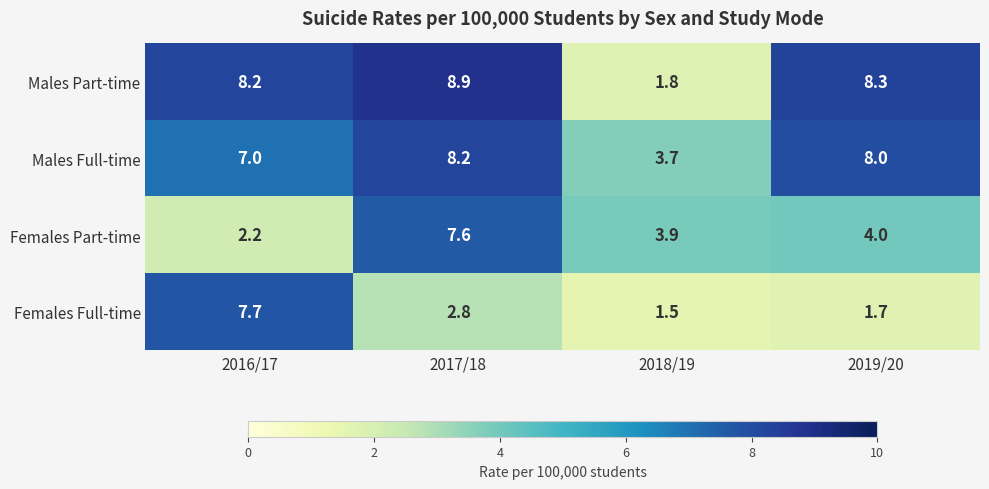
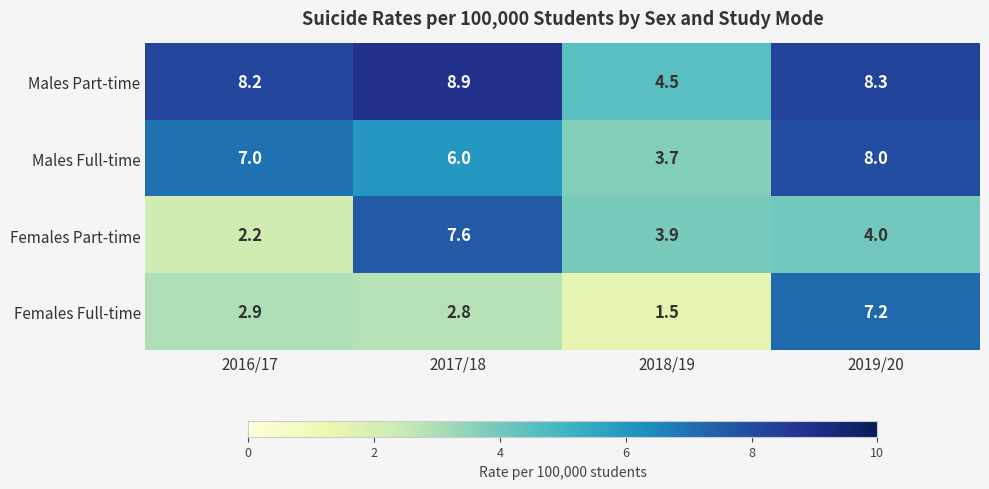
  {
    "Males Part-time": {
      "2016/17": 8.2,
      "2017/18": 8.9,
-     "2018/19": 1.8,
+     "2018/19": 4.5,
      "2019/20": 8.3
    },
    "Males Full-time": {
      "2016/17": 7.0,
-     "2017/18": 8.2,
+     "2017/18": 6.0,
      "2018/19": 3.7,
      "2019/20": 8.0
    },
    "Females Part-time": {
      "2016/17": 2.2,
      "2017/18": 7.6,
      "2018/19": 3.9,
      "2019/20": 4.0
    },
    "Females Full-time": {
-     "2016/17": 7.7,
+     "2016/17": 2.9,
      "2017/18": 2.8,
      "2018/19": 1.5,
-     "2019/20": 1.7
+     "2019/20": 7.2
    }
  }
